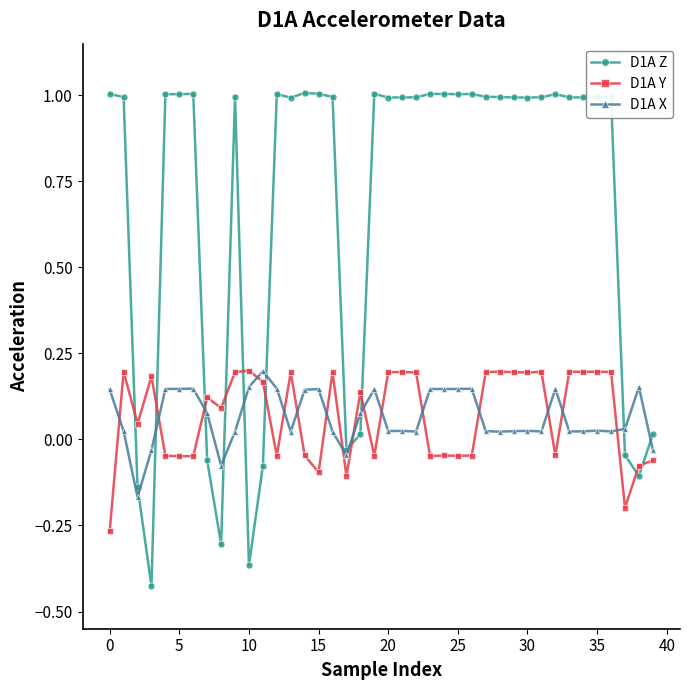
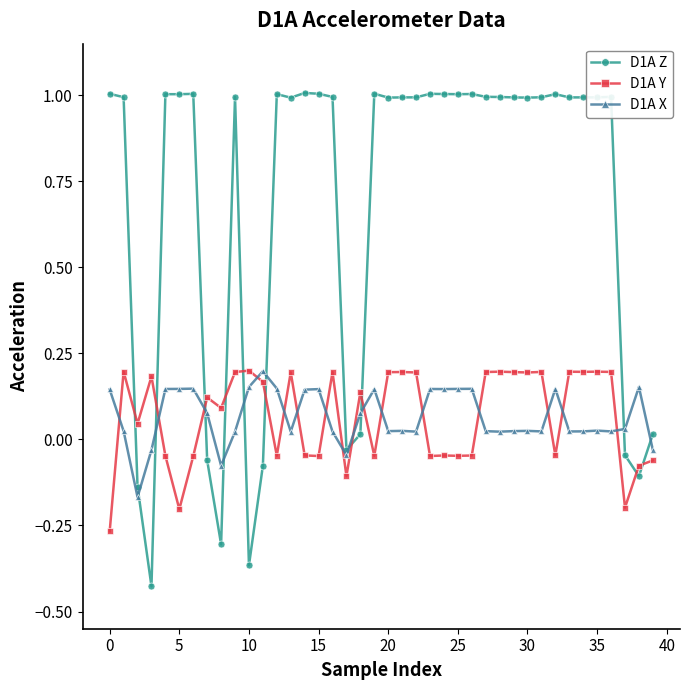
  {
    "D1A Y": {
      "0": -0.27,
-     "5": -0.05,
+     "5": -0.20,
      "10": 0.20,
-     "15": -0.10,
+     "15": -0.05,
      "20": 0.20,
      "25": -0.05,
      "30": 0.19,
      "35": 0.20
    }
  }
